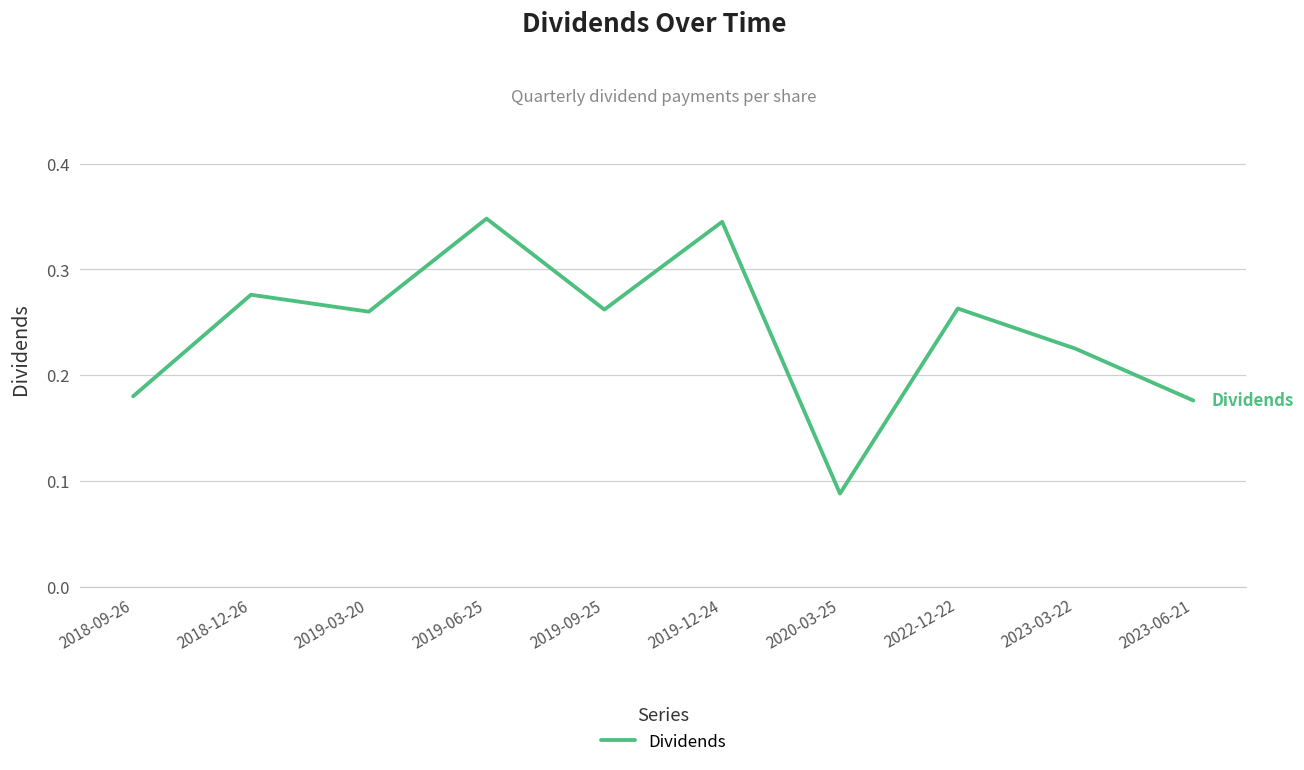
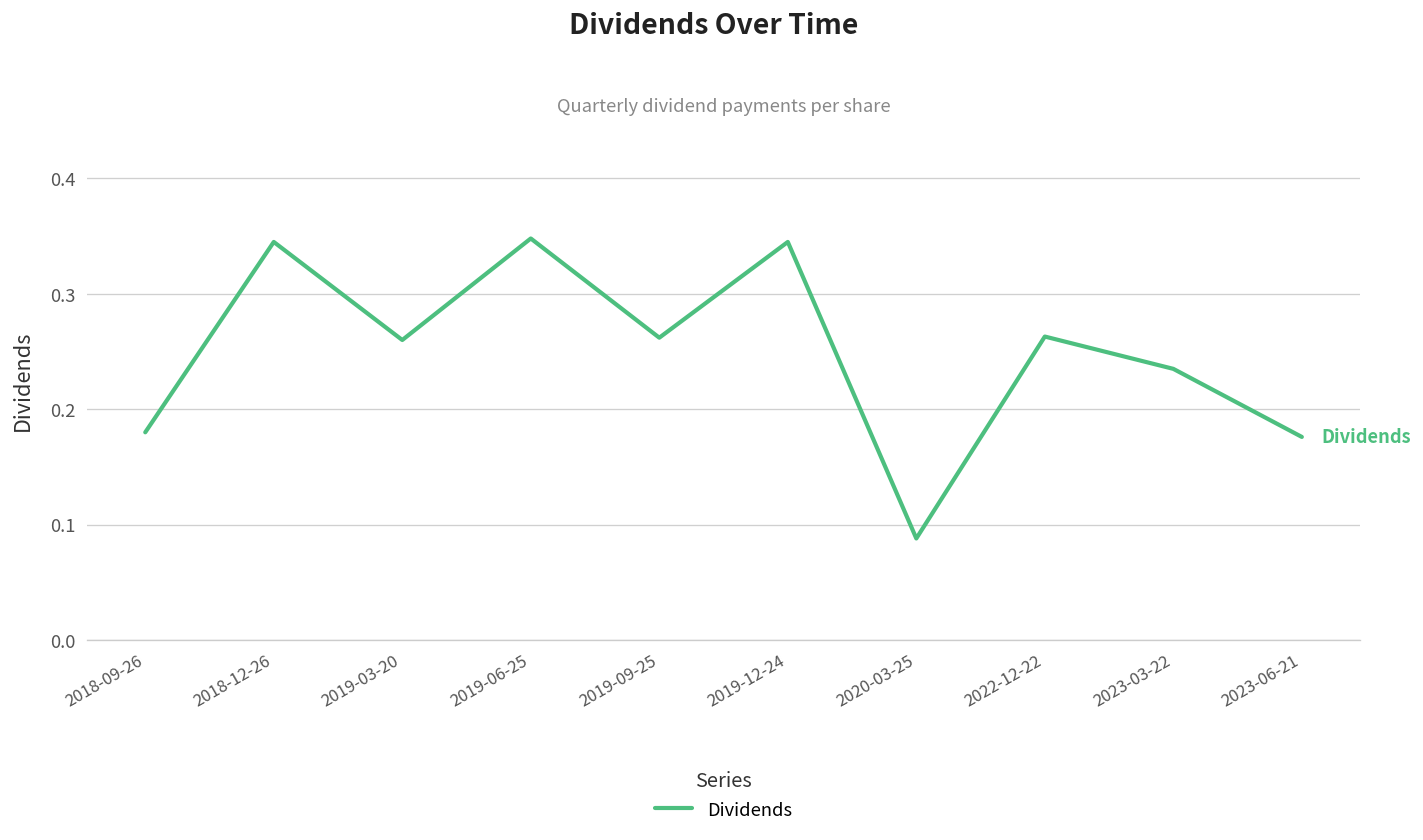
  {
    "2018-09-26": 0.18,
-   "2018-12-26": 0.28,
+   "2018-12-26": 0.35,
    "2019-03-20": 0.26,
    "2019-06-25": 0.35,
    "2019-09-25": 0.26,
    "2019-12-24": 0.35,
    "2020-03-25": 0.09,
    "2022-12-22": 0.26,
-   "2023-03-22": 0.23,
+   "2023-03-22": 0.24,
    "2023-06-21": 0.18
  }
